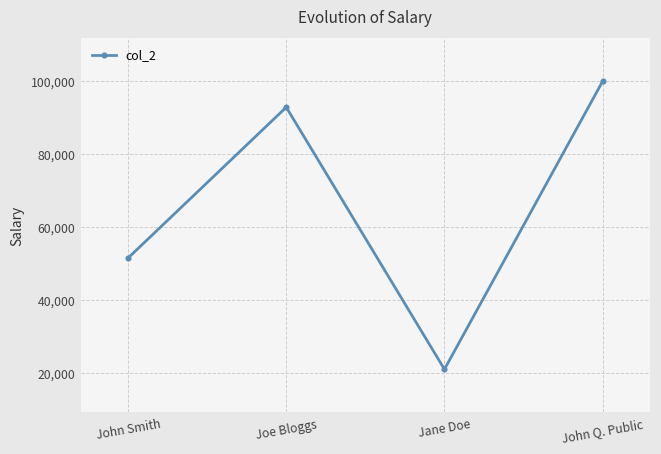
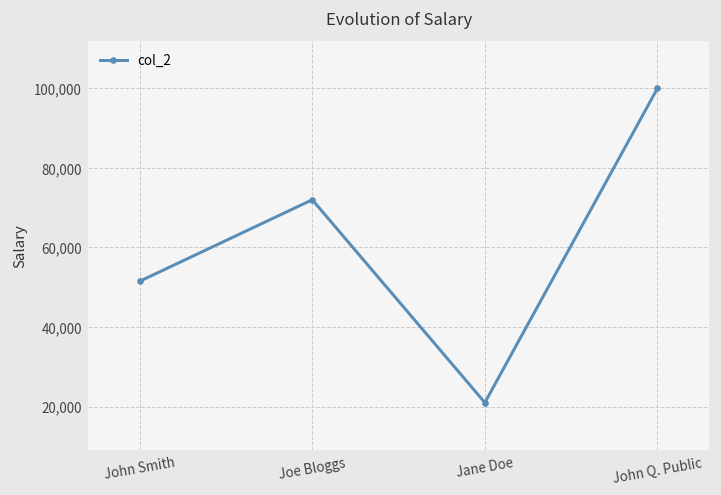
  {
    "John Smith": "52,000",
-   "Joe Bloggs": "93,000",
+   "Joe Bloggs": "72,000",
    "Jane Doe": "21,000",
    "John Q. Public": "100,000"
  }
